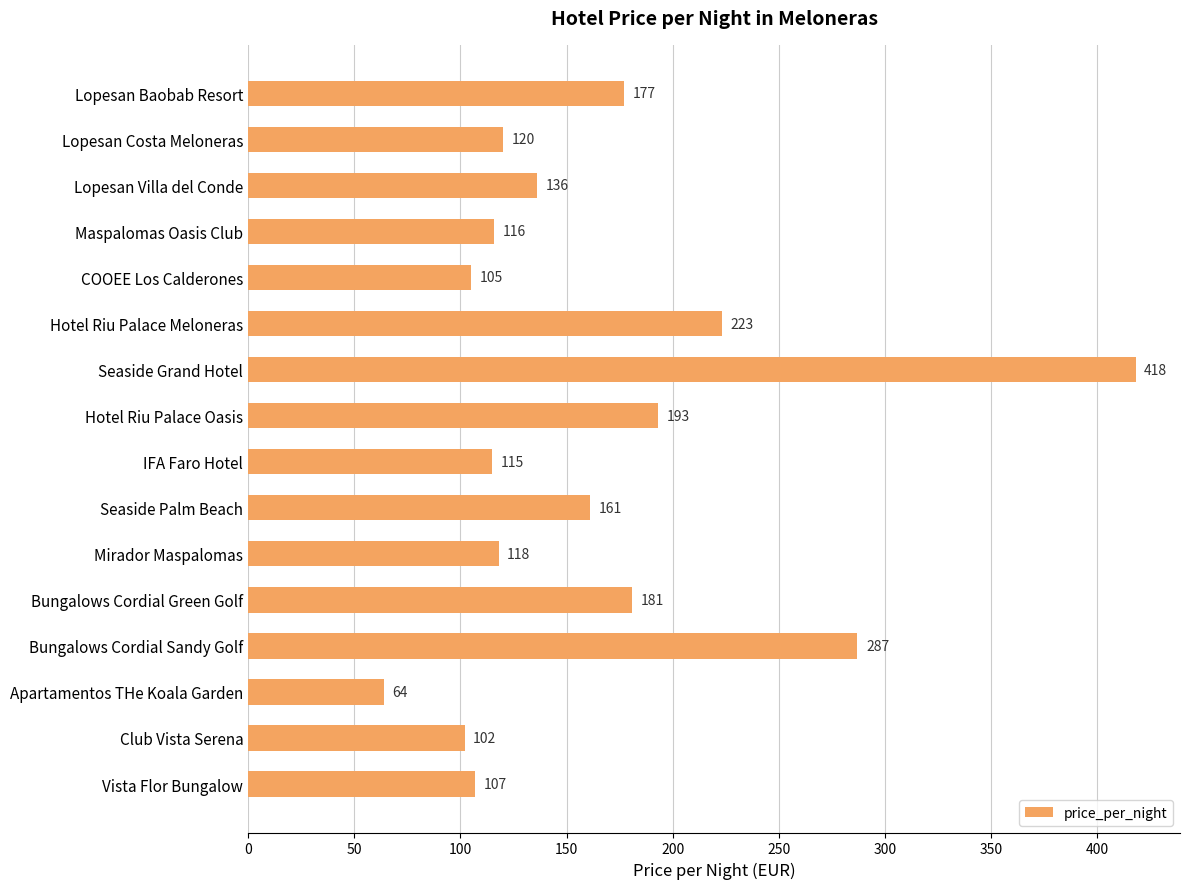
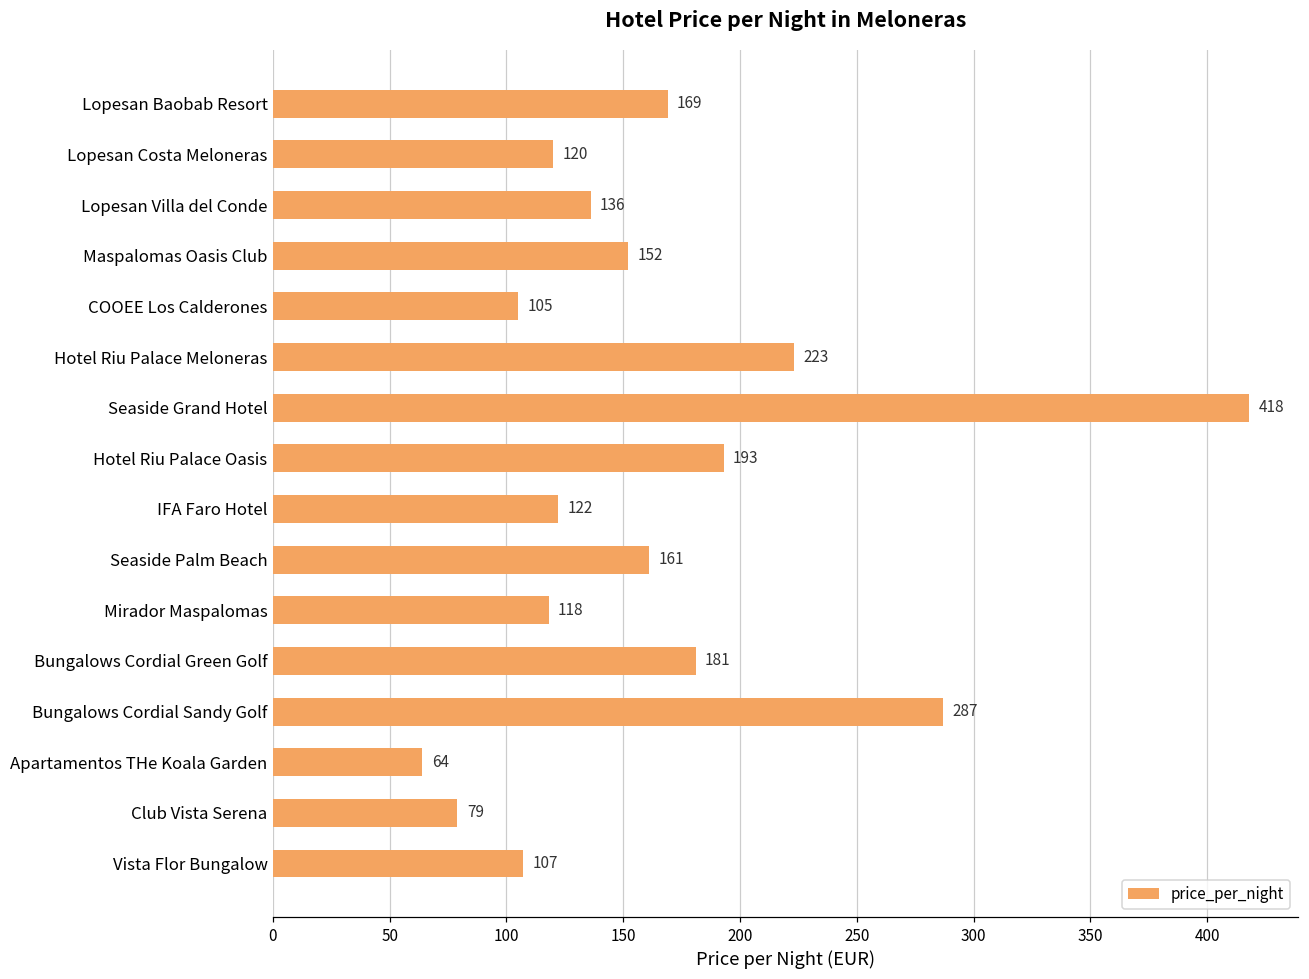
  {
-   "Lopesan Baobab Resort": 177,
+   "Lopesan Baobab Resort": 169,
    "Lopesan Costa Meloneras": 120,
    "Lopesan Villa del Conde": 136,
-   "Maspalomas Oasis Club": 116,
+   "Maspalomas Oasis Club": 152,
    "COOEE Los Calderones": 105,
    "Hotel Riu Palace Meloneras": 223,
    "Seaside Grand Hotel": 418,
    "Hotel Riu Palace Oasis": 193,
-   "IFA Faro Hotel": 115,
+   "IFA Faro Hotel": 122,
    "Seaside Palm Beach": 161,
    "Mirador Maspalomas": 118,
    "Bungalows Cordial Green Golf": 181,
    "Bungalows Cordial Sandy Golf": 287,
    "Apartamentos THe Koala Garden": 64,
-   "Club Vista Serena": 102,
+   "Club Vista Serena": 79,
    "Vista Flor Bungalow": 107
  }
